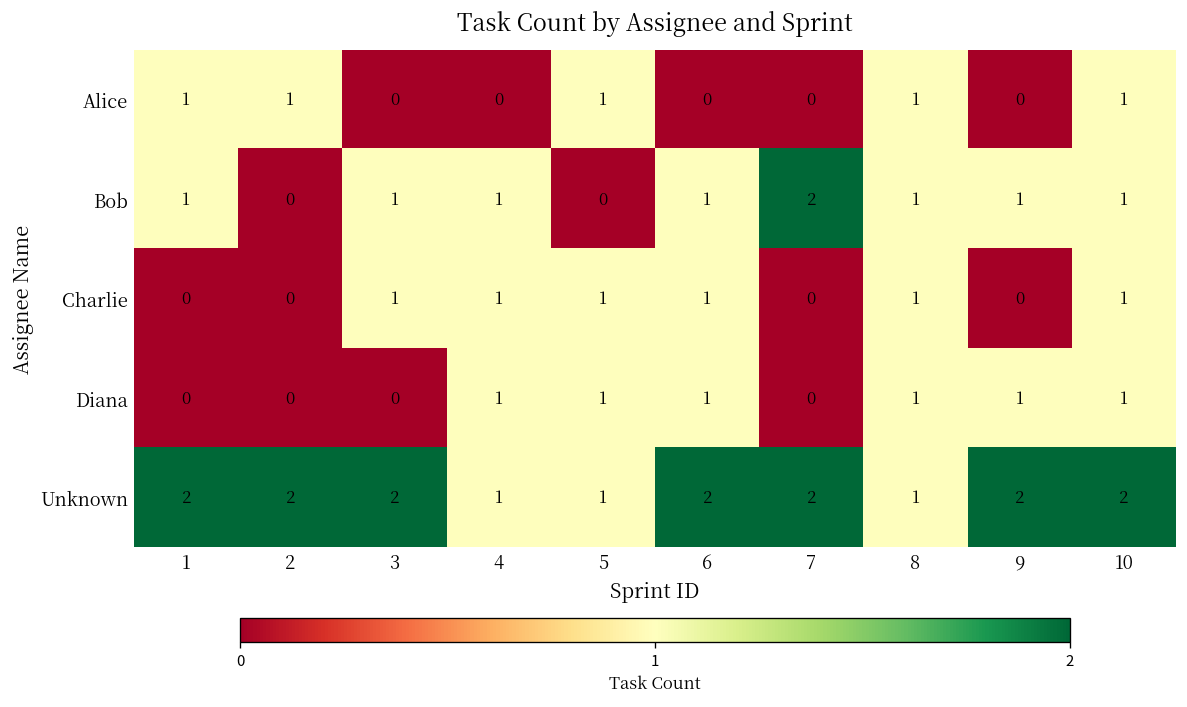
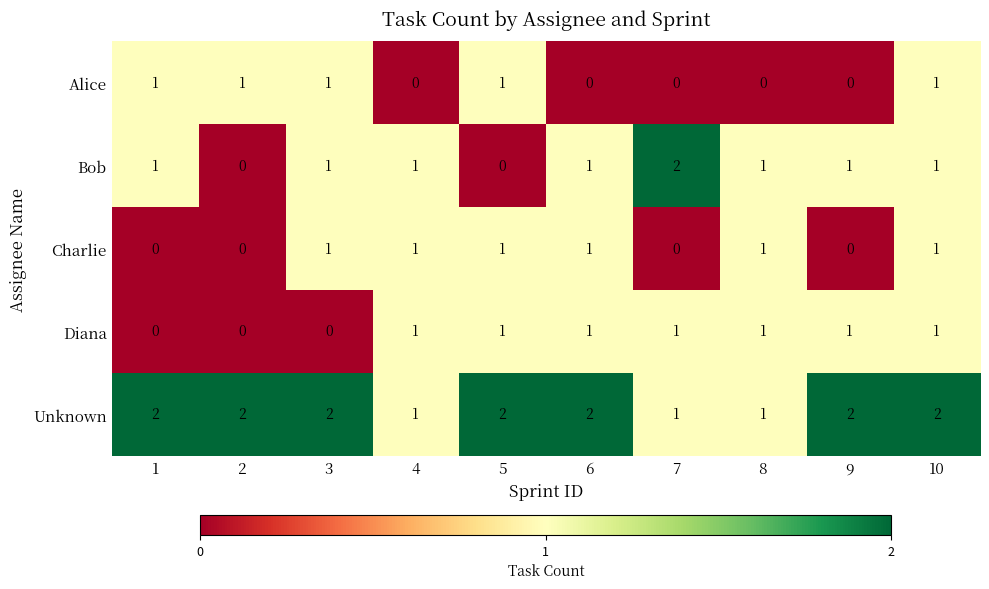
  {
    "Alice": {
      "1": 1,
      "2": 1,
-     "3": 0,
+     "3": 1,
      "4": 0,
      "5": 1,
      "6": 0,
      "7": 0,
-     "8": 1,
+     "8": 0,
      "9": 0,
      "10": 1
    },
    "Bob": {
      "1": 1,
      "2": 0,
      "3": 1,
      "4": 1,
      "5": 0,
      "6": 1,
      "7": 2,
      "8": 1,
      "9": 1,
      "10": 1
    },
    "Charlie": {
      "1": 0,
      "2": 0,
      "3": 1,
      "4": 1,
      "5": 1,
      "6": 1,
      "7": 0,
      "8": 1,
      "9": 0,
      "10": 1
    },
    "Diana": {
      "1": 0,
      "2": 0,
      "3": 0,
      "4": 1,
      "5": 1,
      "6": 1,
-     "7": 0,
+     "7": 1,
      "8": 1,
      "9": 1,
      "10": 1
    },
    "Unknown": {
      "1": 2,
      "2": 2,
      "3": 2,
      "4": 1,
-     "5": 1,
+     "5": 2,
      "6": 2,
-     "7": 2,
+     "7": 1,
      "8": 1,
      "9": 2,
      "10": 2
    }
  }
